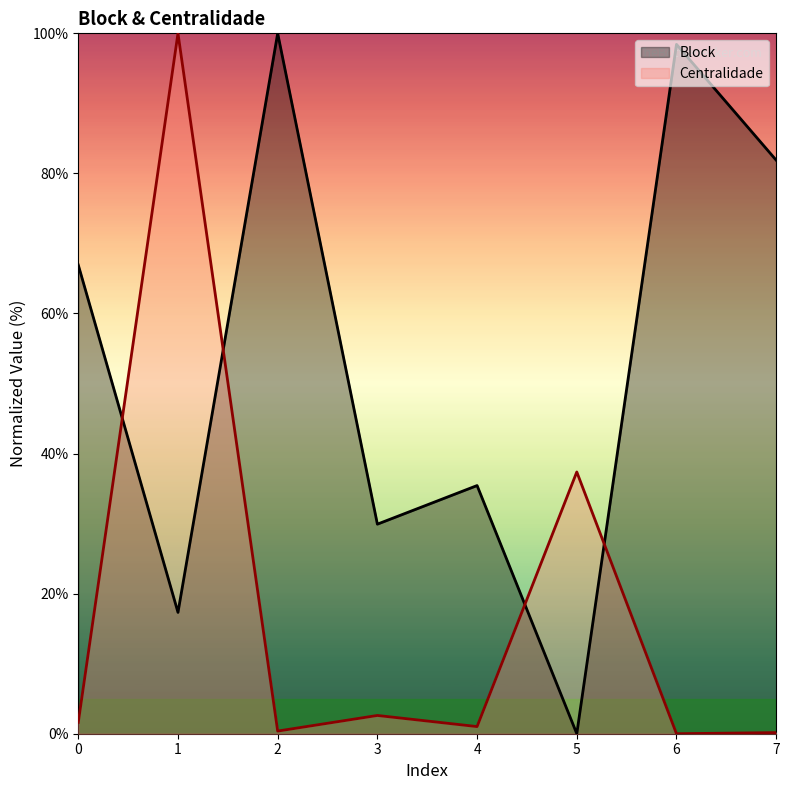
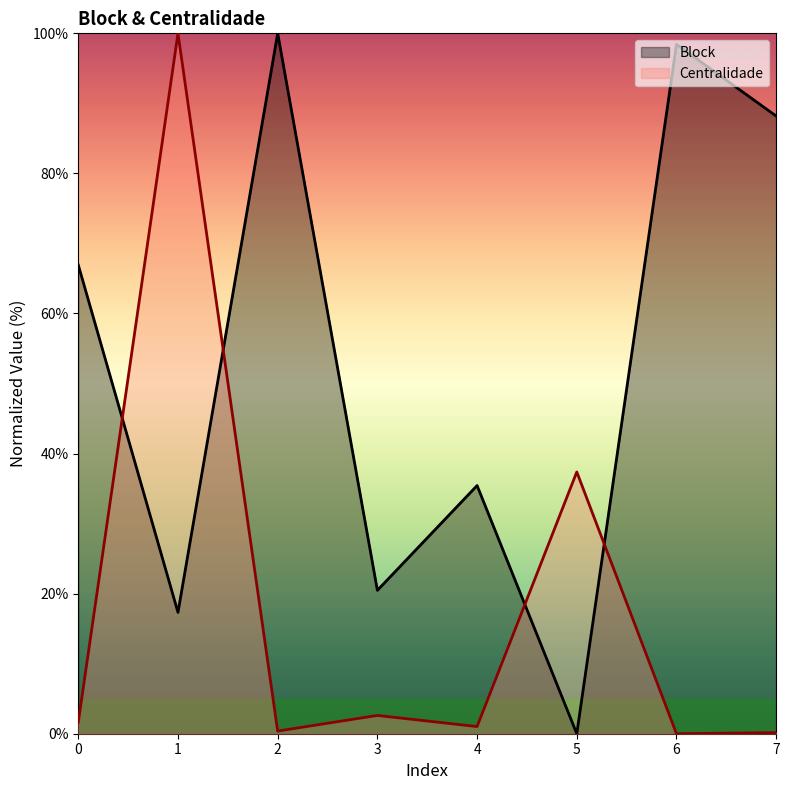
  {
    "Block": {
      "0": "67%",
      "1": "17%",
      "2": "100%",
-     "3": "30%",
+     "3": "20%",
      "4": "35%",
-     "7": "82%"
+     "7": "88%"
    },
    "Centralidade": {
      "1": "100%",
      "5": "37%"
    }
  }
